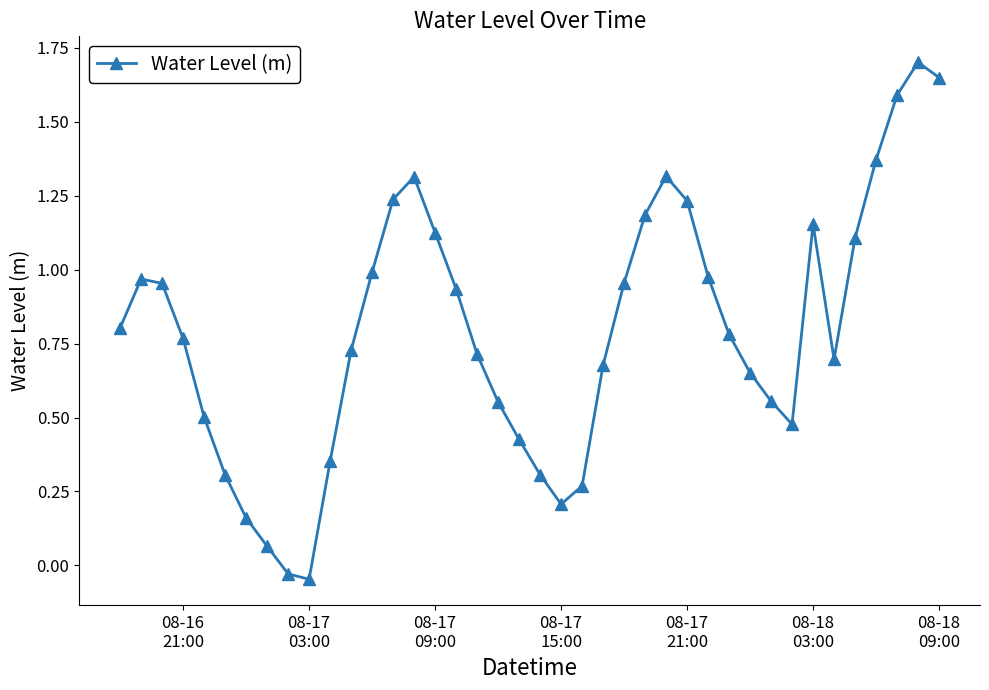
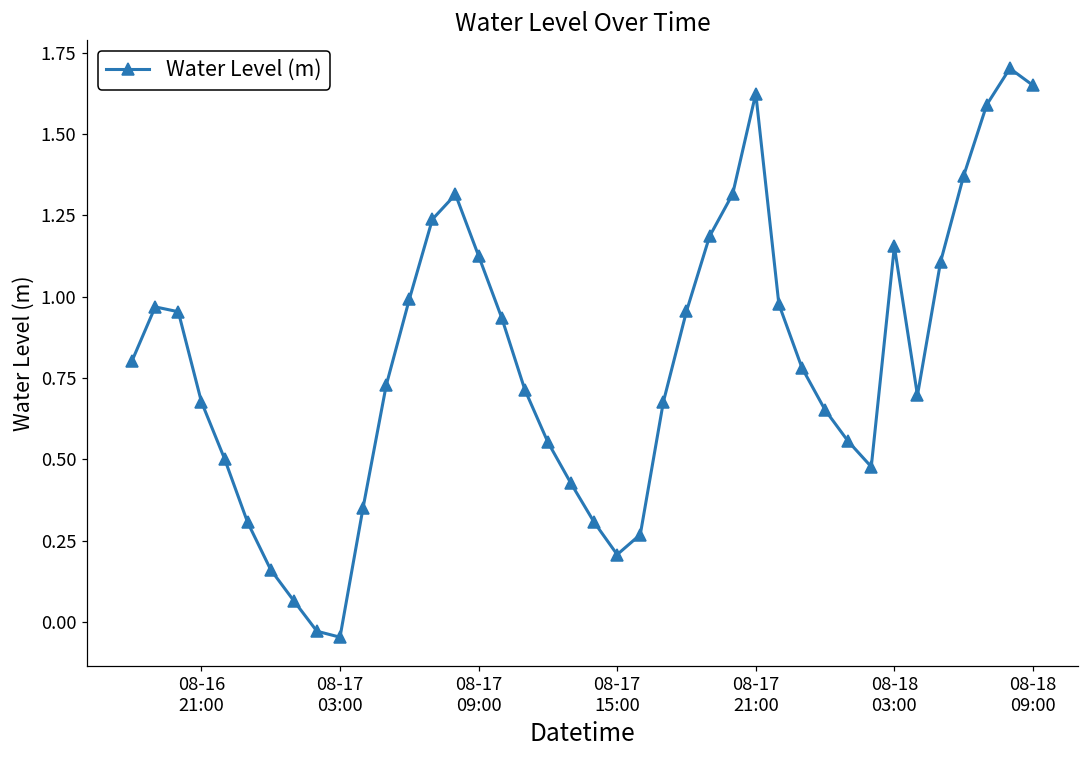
  {
-   "08-16 21:00": 0.77,
+   "08-16 21:00": 0.68,
    "08-17 03:00": -0.05,
    "08-17 09:00": 1.13,
    "08-17 15:00": 0.21,
-   "08-17 21:00": 1.23,
+   "08-17 21:00": 1.62,
    "08-18 03:00": 1.15,
    "08-18 09:00": 1.65
  }
